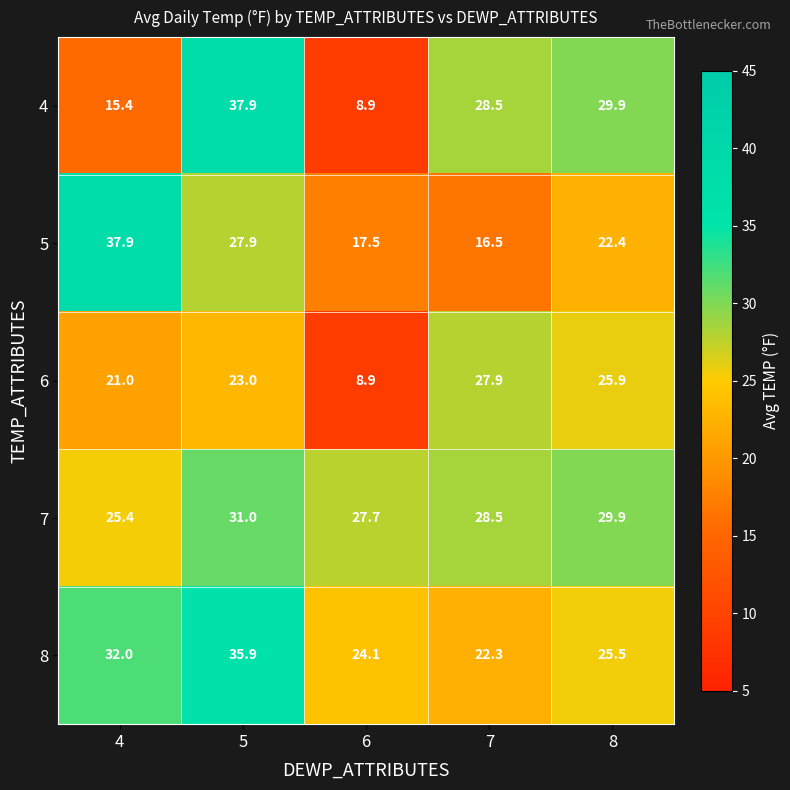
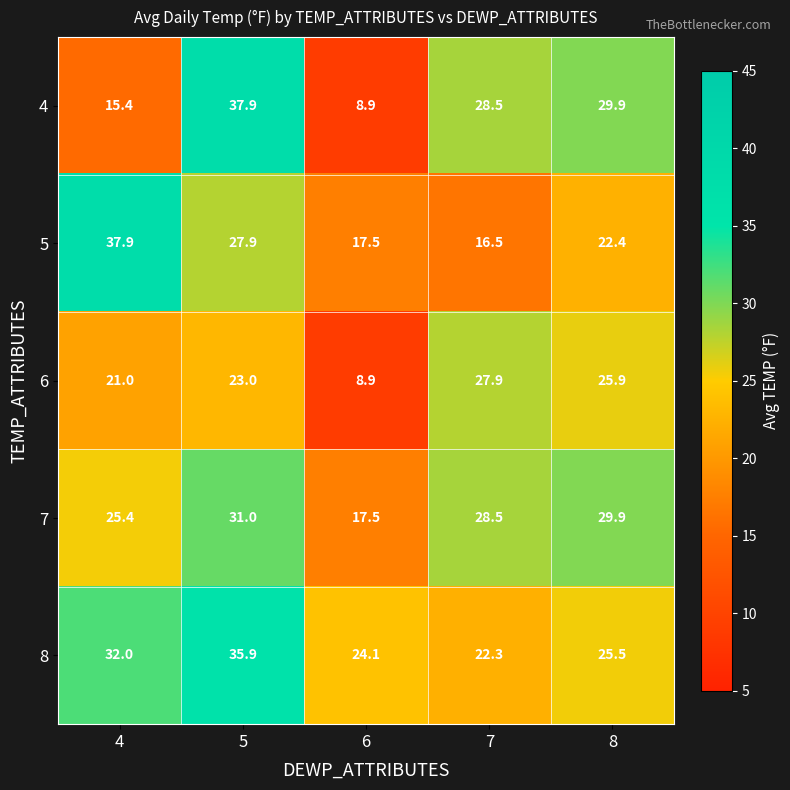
  {
    "4": {
      "4": 15.4,
      "5": 37.9,
      "6": 8.9,
      "7": 28.5,
      "8": 29.9
    },
    "5": {
      "4": 37.9,
      "5": 27.9,
      "6": 17.5,
      "7": 16.5,
      "8": 22.4
    },
    "6": {
      "4": 21.0,
      "5": 23.0,
      "6": 8.9,
      "7": 27.9,
      "8": 25.9
    },
    "7": {
      "4": 25.4,
      "5": 31.0,
-     "6": 27.7,
+     "6": 17.5,
      "7": 28.5,
      "8": 29.9
    },
    "8": {
      "4": 32.0,
      "5": 35.9,
      "6": 24.1,
      "7": 22.3,
      "8": 25.5
    }
  }
